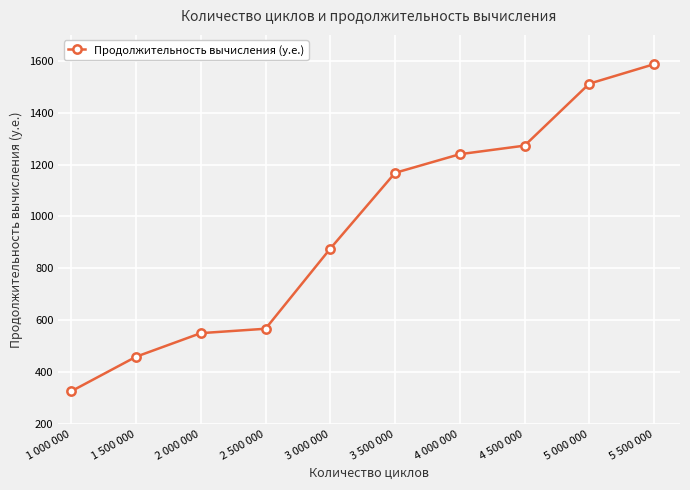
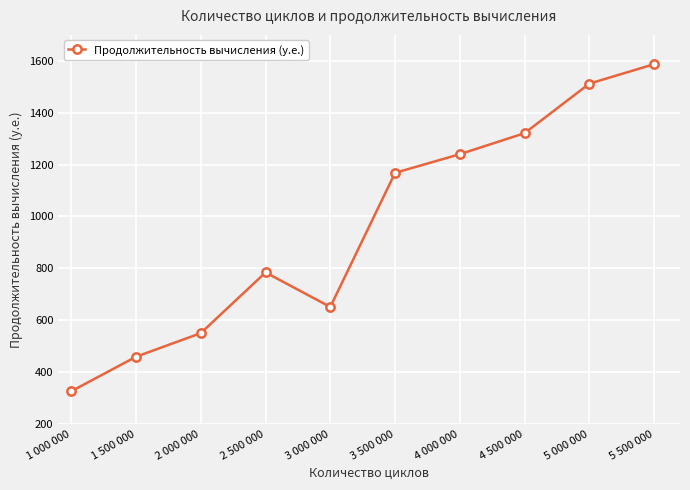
  {
    "1 000 000": 330,
    "1 500 000": 460,
    "2 000 000": 550,
-   "2 500 000": 570,
-   "3 000 000": 880,
+   "2 500 000": 780,
+   "3 000 000": 650,
    "3 500 000": 1170,
    "4 000 000": 1240,
-   "4 500 000": 1270,
+   "4 500 000": 1320,
    "5 000 000": 1510,
    "5 500 000": 1590
  }
